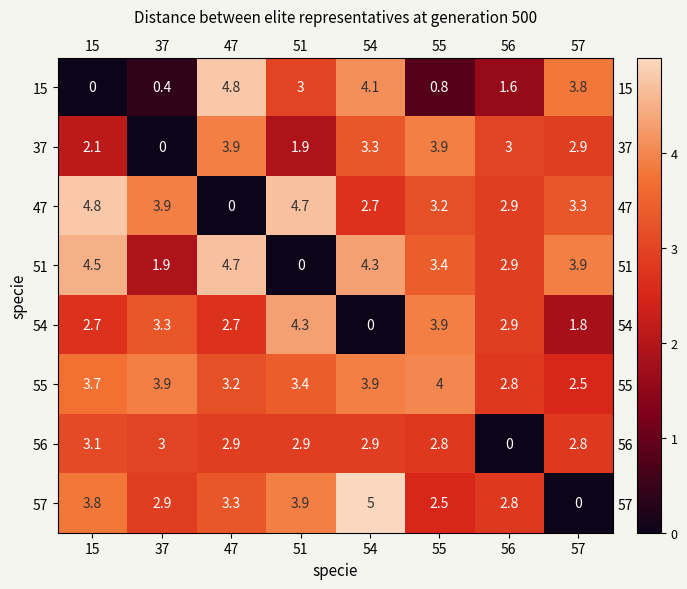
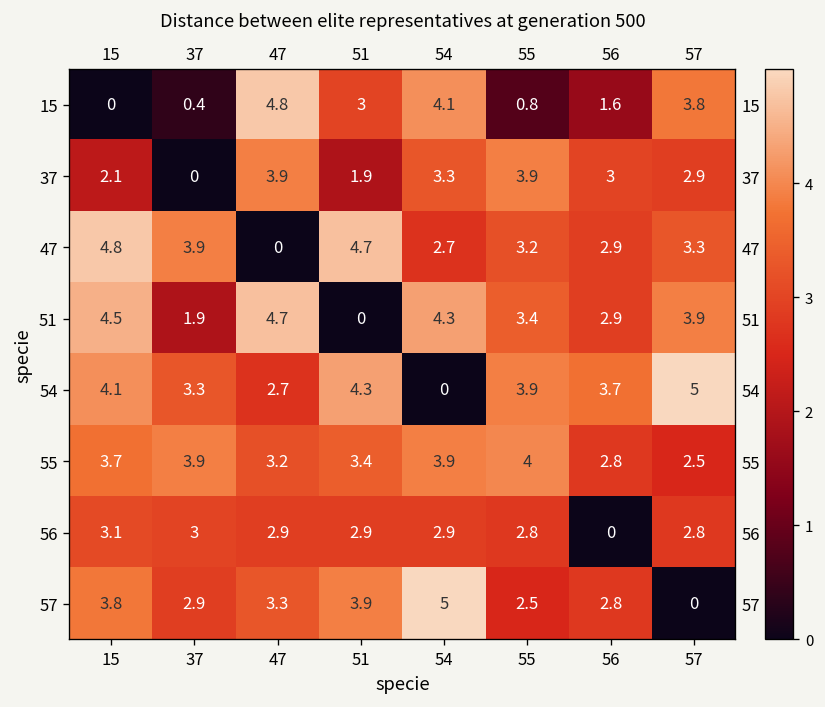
  {
    "15": {
      "15": 0,
      "37": 0.4,
      "47": 4.8,
      "51": 3,
      "54": 4.1,
      "55": 0.8,
      "56": 1.6,
      "57": 3.8
    },
    "37": {
      "15": 2.1,
      "37": 0,
      "47": 3.9,
      "51": 1.9,
      "54": 3.3,
      "55": 3.9,
      "56": 3,
      "57": 2.9
    },
    "47": {
      "15": 4.8,
      "37": 3.9,
      "47": 0,
      "51": 4.7,
      "54": 2.7,
      "55": 3.2,
      "56": 2.9,
      "57": 3.3
    },
    "51": {
      "15": 4.5,
      "37": 1.9,
      "47": 4.7,
      "51": 0,
      "54": 4.3,
      "55": 3.4,
      "56": 2.9,
      "57": 3.9
    },
    "54": {
-     "15": 2.7,
+     "15": 4.1,
      "37": 3.3,
      "47": 2.7,
      "51": 4.3,
      "54": 0,
      "55": 3.9,
-     "56": 2.9,
-     "57": 1.8
+     "56": 3.7,
+     "57": 5
    },
    "55": {
      "15": 3.7,
      "37": 3.9,
      "47": 3.2,
      "51": 3.4,
      "54": 3.9,
      "55": 4,
      "56": 2.8,
      "57": 2.5
    },
    "56": {
      "15": 3.1,
      "37": 3,
      "47": 2.9,
      "51": 2.9,
      "54": 2.9,
      "55": 2.8,
      "56": 0,
      "57": 2.8
    },
    "57": {
      "15": 3.8,
      "37": 2.9,
      "47": 3.3,
      "51": 3.9,
      "54": 5,
      "55": 2.5,
      "56": 2.8,
      "57": 0
    }
  }
